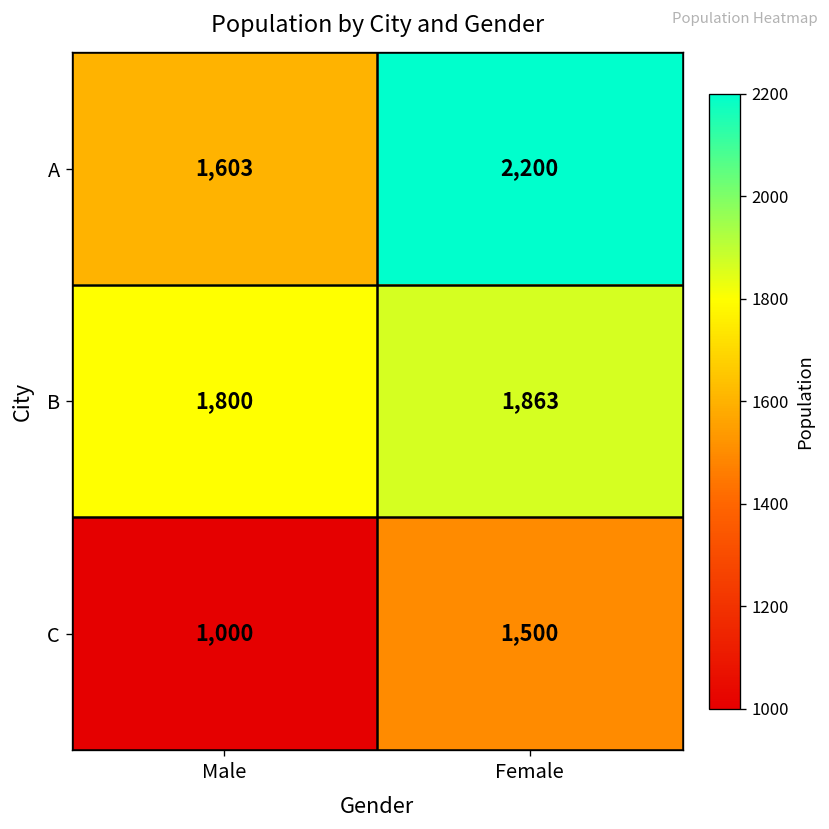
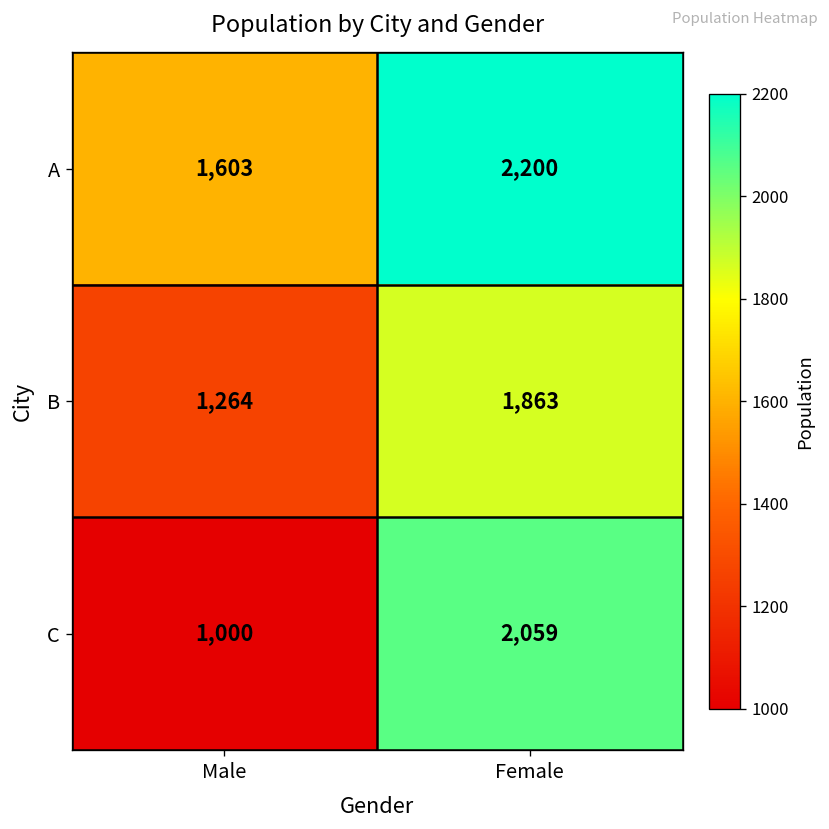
  {
    "A": {
      "Male": "1,603",
      "Female": "2,200"
    },
    "B": {
-     "Male": "1,800",
+     "Male": "1,264",
      "Female": "1,863"
    },
    "C": {
      "Male": "1,000",
-     "Female": "1,500"
+     "Female": "2,059"
    }
  }
